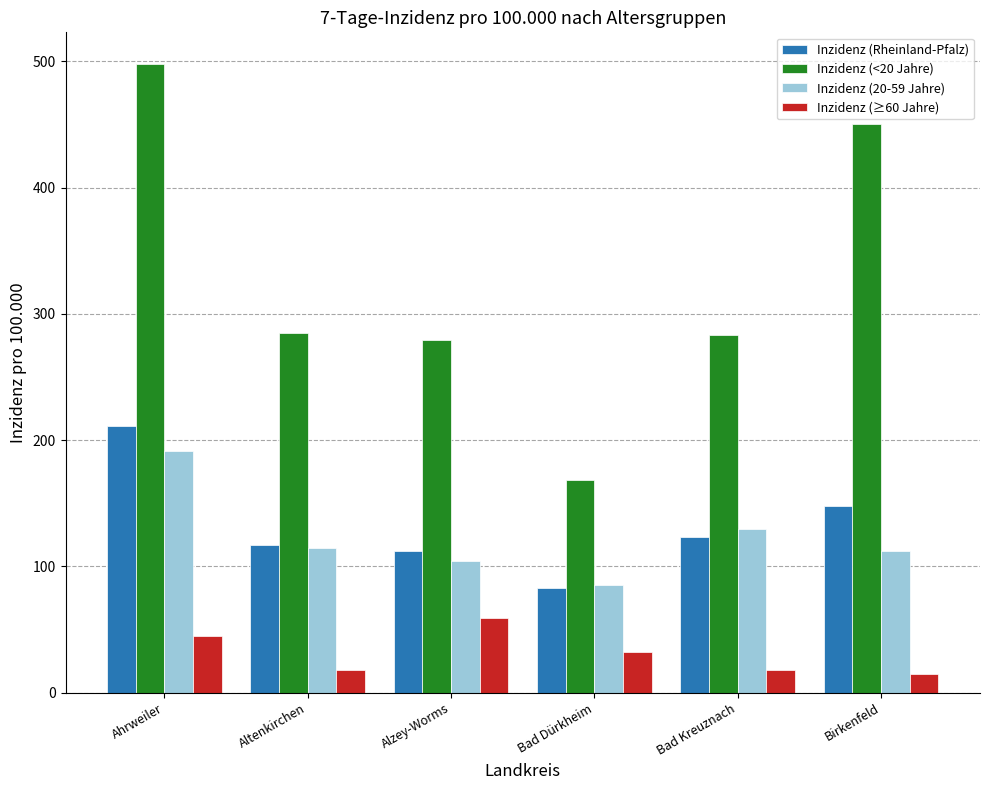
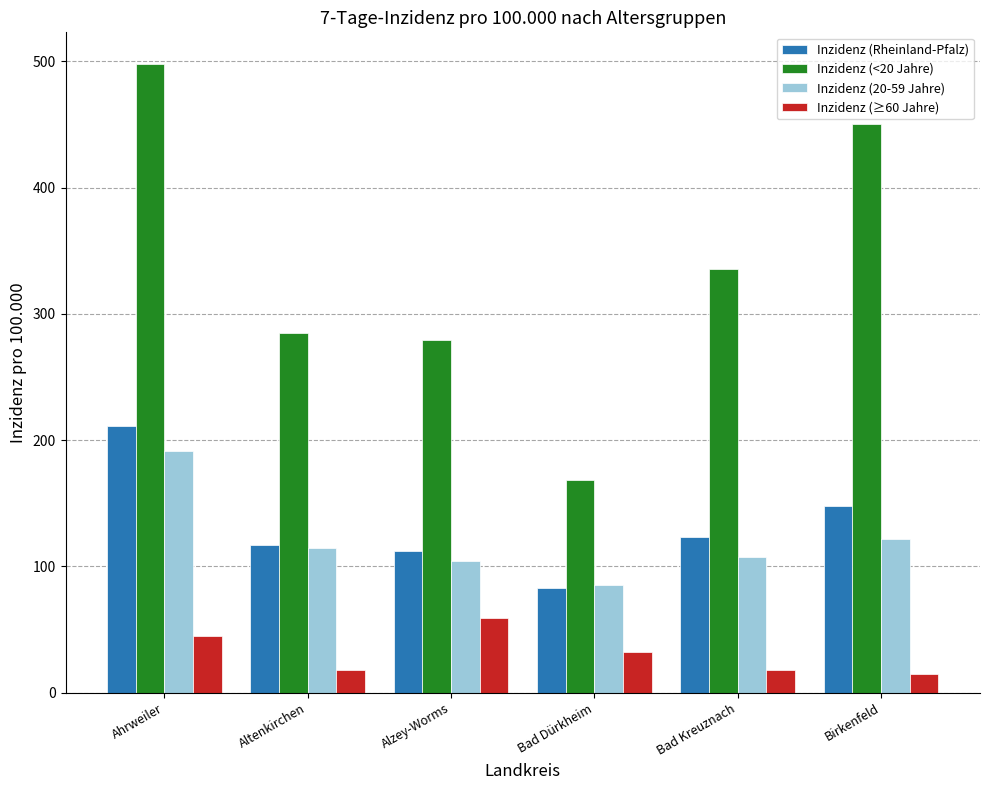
  {
    "Inzidenz (Rheinland-Pfalz)": {
      "Ahrweiler": 212,
      "Altenkirchen": 117,
      "Alzey-Worms": 113,
      "Bad Dürkheim": 83,
      "Bad Kreuznach": 123,
      "Birkenfeld": 148
    },
    "Inzidenz (<20 Jahre)": {
      "Ahrweiler": 498,
      "Altenkirchen": 285,
      "Alzey-Worms": 280,
      "Bad Dürkheim": 168,
-     "Bad Kreuznach": 283,
+     "Bad Kreuznach": 336,
      "Birkenfeld": 451
    },
    "Inzidenz (20-59 Jahre)": {
      "Ahrweiler": 191,
      "Altenkirchen": 115,
      "Alzey-Worms": 104,
      "Bad Dürkheim": 86,
-     "Bad Kreuznach": 130,
-     "Birkenfeld": 112
+     "Bad Kreuznach": 108,
+     "Birkenfeld": 122
    },
    "Inzidenz (≥60 Jahre)": {
      "Ahrweiler": 45,
      "Altenkirchen": 18,
      "Alzey-Worms": 59,
      "Bad Dürkheim": 33,
      "Bad Kreuznach": 18,
      "Birkenfeld": 15
    }
  }
